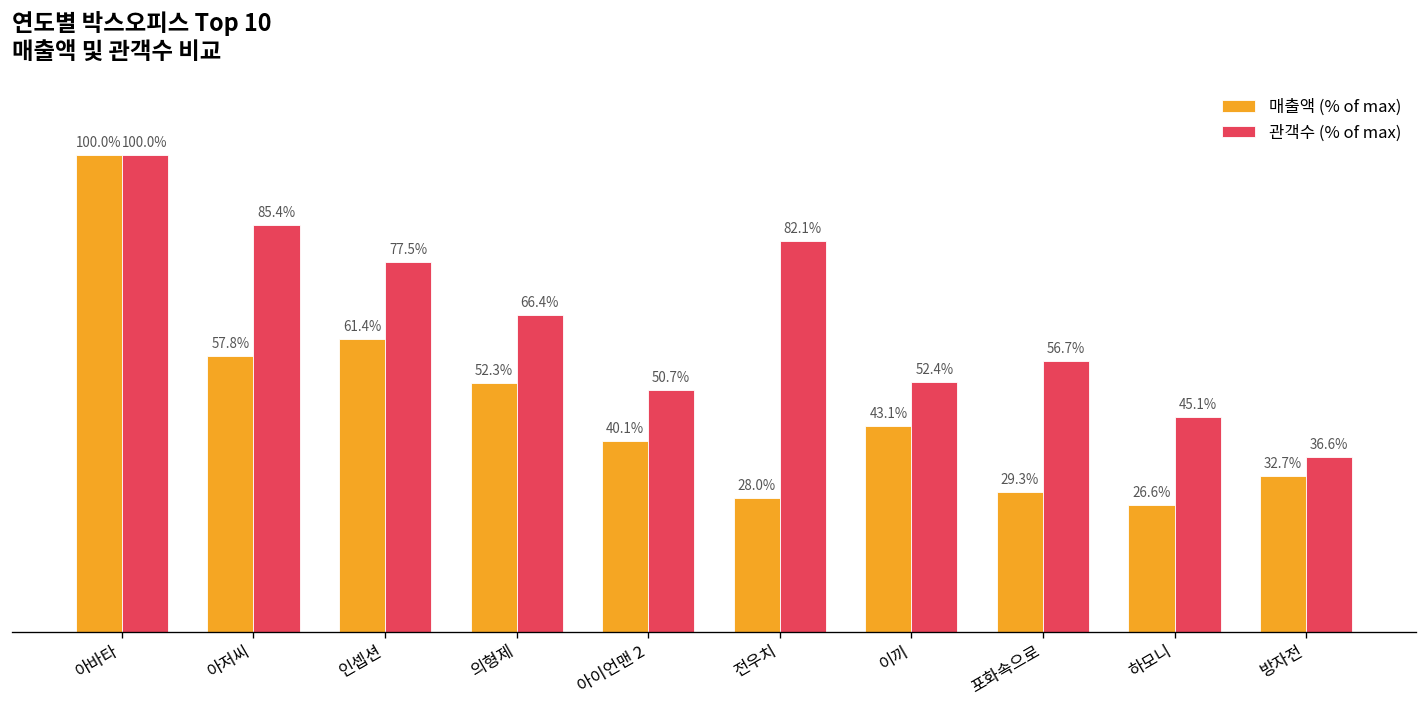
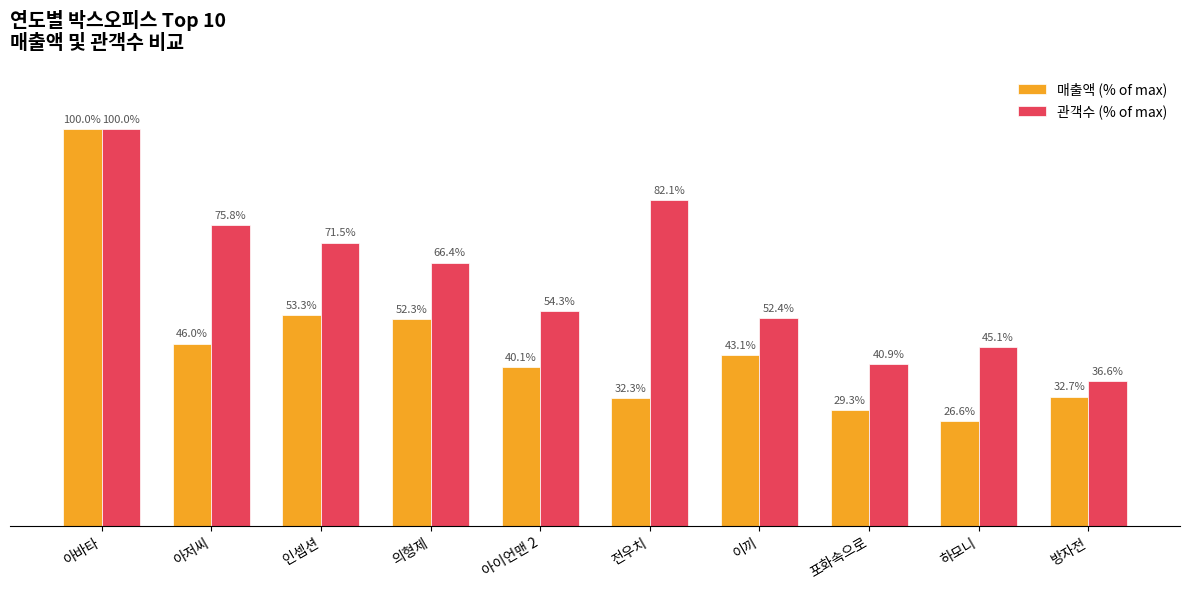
  {
    "매출액 (% of max)": {
      "아바타": "100.0%",
-     "아저씨": "57.8%",
-     "인셉션": "61.4%",
+     "아저씨": "46.0%",
+     "인셉션": "53.3%",
      "의형제": "52.3%",
      "아이언맨 2": "40.1%",
-     "전우치": "28.0%",
+     "전우치": "32.3%",
      "이끼": "43.1%",
      "포화속으로": "29.3%",
      "하모니": "26.6%",
      "방자전": "32.7%"
    },
    "관객수 (% of max)": {
      "아바타": "100.0%",
-     "아저씨": "85.4%",
-     "인셉션": "77.5%",
+     "아저씨": "75.8%",
+     "인셉션": "71.5%",
      "의형제": "66.4%",
-     "아이언맨 2": "50.7%",
+     "아이언맨 2": "54.3%",
      "전우치": "82.1%",
      "이끼": "52.4%",
-     "포화속으로": "56.7%",
+     "포화속으로": "40.9%",
      "하모니": "45.1%",
      "방자전": "36.6%"
    }
  }
